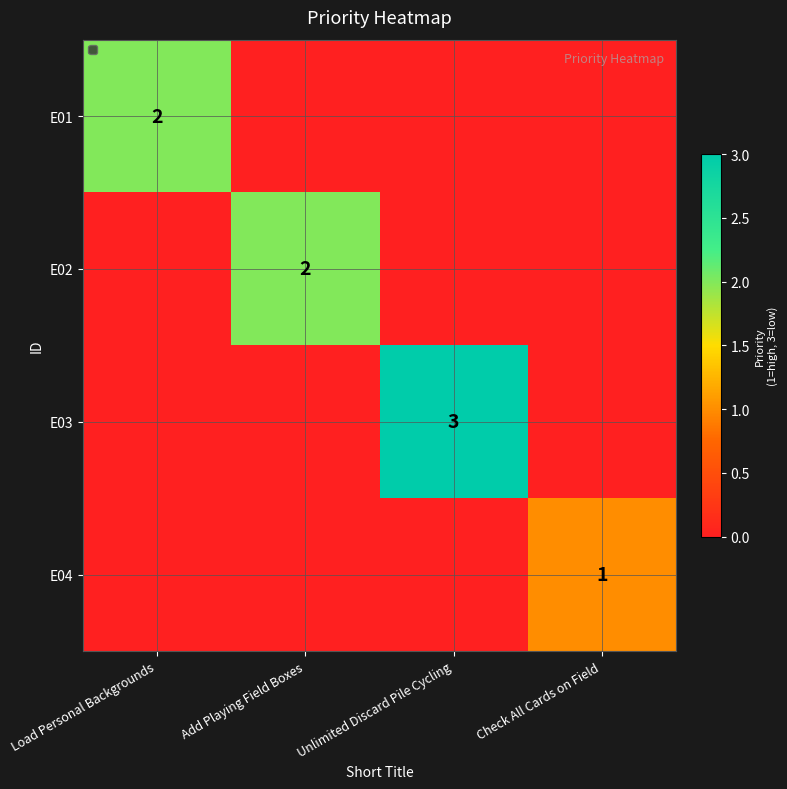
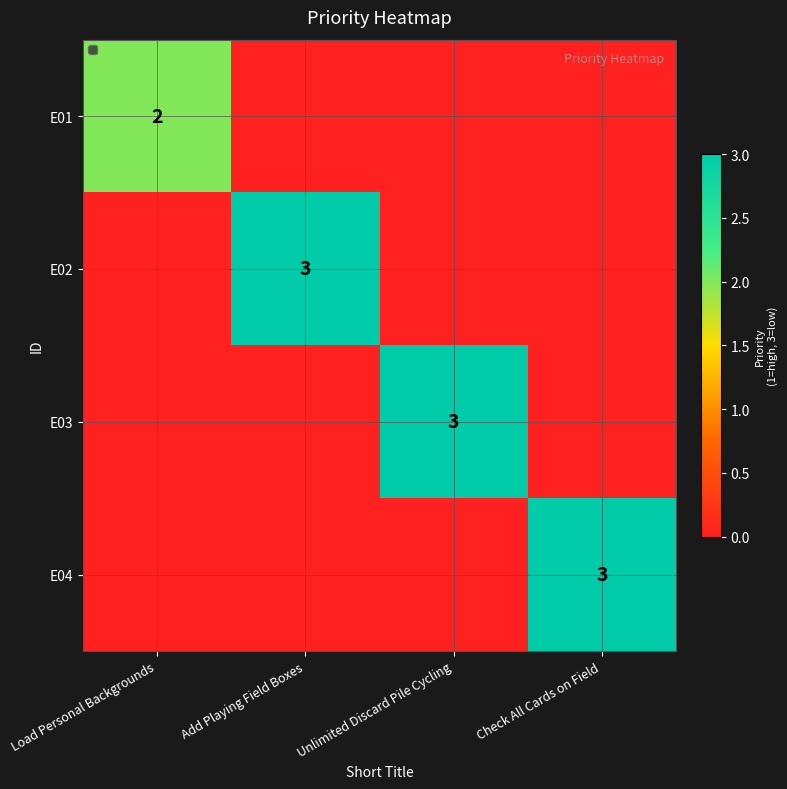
  {
    "E01": {
      "Load Personal Backgrounds": 2
    },
    "E02": {
-     "Add Playing Field Boxes": 2
+     "Add Playing Field Boxes": 3
    },
    "E03": {
      "Unlimited Discard Pile Cycling": 3
    },
    "E04": {
-     "Check All Cards on Field": 1
+     "Check All Cards on Field": 3
    }
  }
